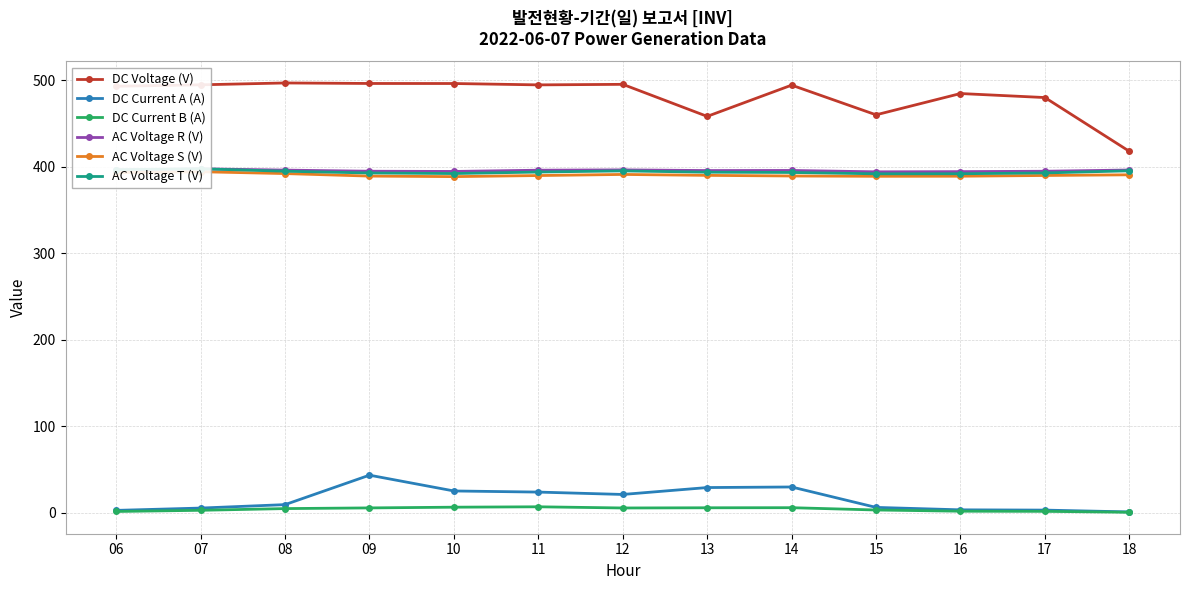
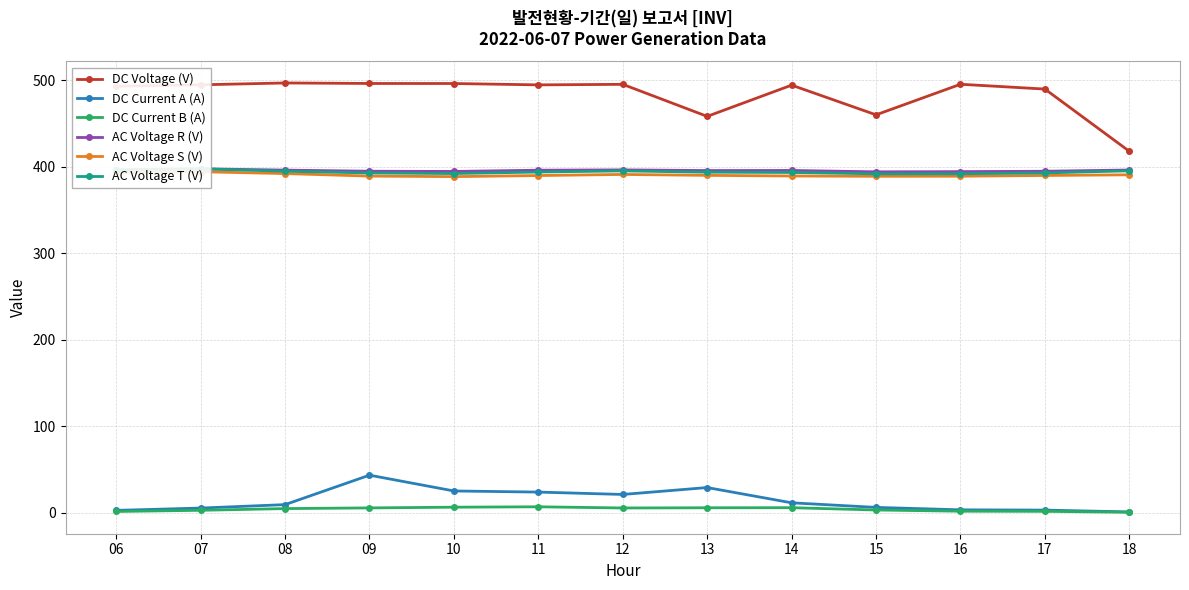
  {
    "DC Voltage (V)": {
      "08": 500,
      "09": 500,
      "10": 500,
      "11": 490,
      "12": 500,
      "13": 460,
      "14": 490,
      "15": 460,
-     "16": 480,
-     "17": 480,
+     "16": 500,
+     "17": 490,
      "18": 420
    },
    "DC Current A (A)": {
      "08": 10,
      "09": 40,
      "10": 30,
      "11": 20,
      "12": 20,
      "13": 30,
-     "14": 30,
+     "14": 10,
      "15": 10
    },
    "AC Voltage S (V)": {
      "09": 390,
      "10": 390,
      "11": 390,
      "12": 390,
      "13": 390,
      "14": 390,
      "17": 390,
      "18": 390
    }
  }
